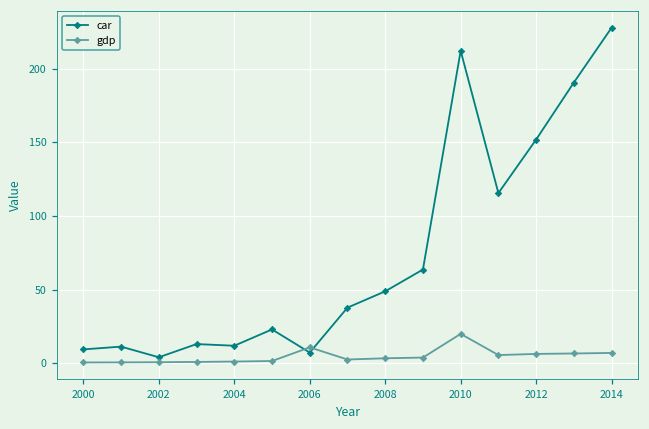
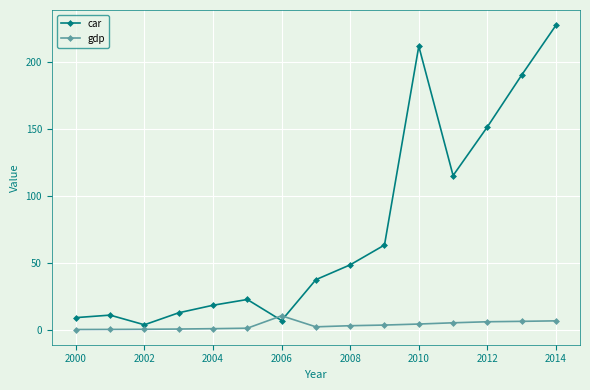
  {
    "car": {
      "2000": 10,
      "2002": 4,
-     "2004": 12,
+     "2004": 19,
      "2006": 7,
      "2008": 49,
      "2010": 212,
      "2012": 152,
      "2014": 228
    },
    "gdp": {
      "2000": 1,
      "2002": 1,
      "2004": 1,
      "2006": 11,
      "2008": 3,
-     "2010": 20,
+     "2010": 5,
      "2012": 6,
      "2014": 7
    }
  }
